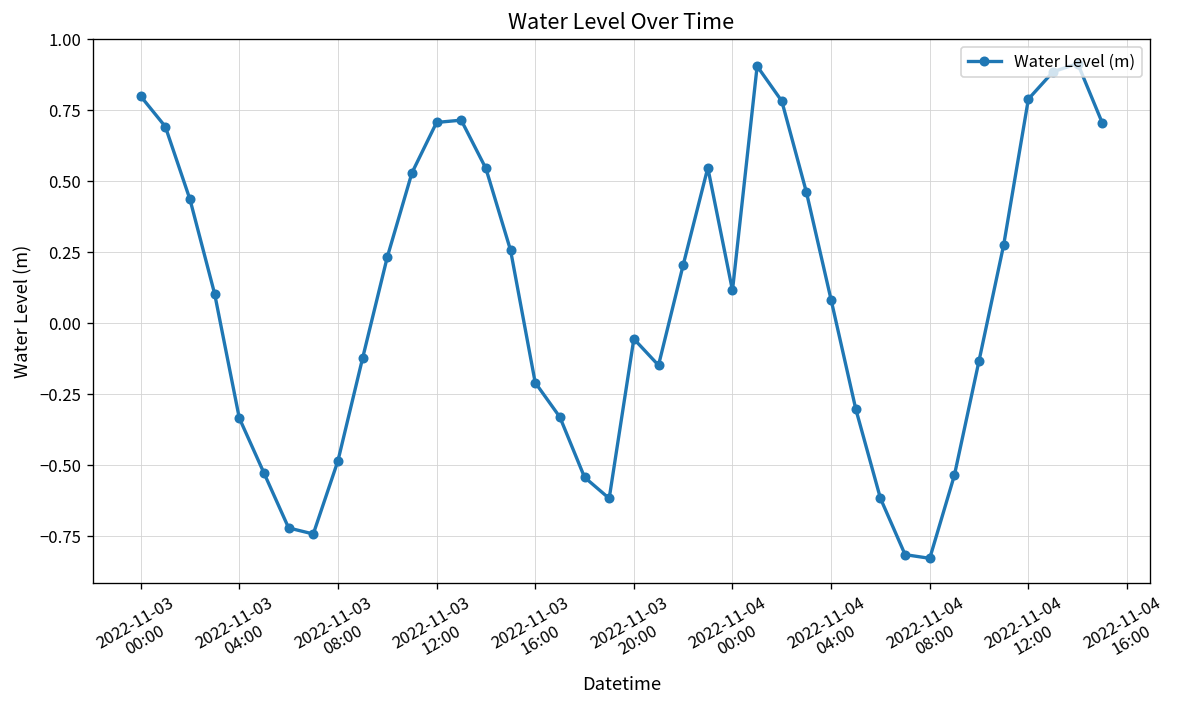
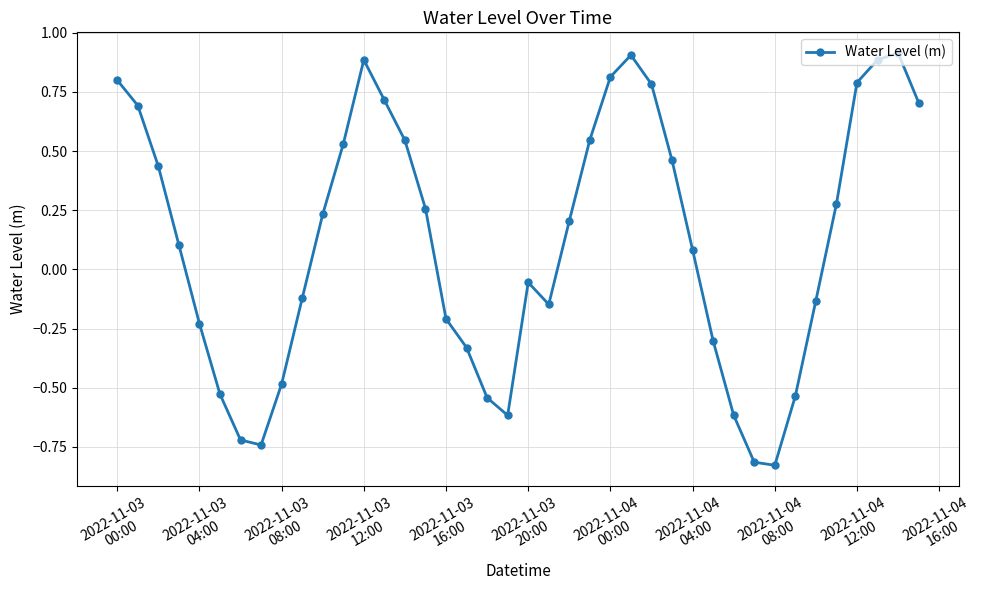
  {
    "2022-11-03 00:00": 0.80,
-   "2022-11-03 04:00": -0.33,
+   "2022-11-03 04:00": -0.23,
    "2022-11-03 08:00": -0.48,
-   "2022-11-03 12:00": 0.71,
+   "2022-11-03 12:00": 0.89,
    "2022-11-03 16:00": -0.21,
    "2022-11-03 20:00": -0.05,
-   "2022-11-04 00:00": 0.12,
+   "2022-11-04 00:00": 0.81,
    "2022-11-04 04:00": 0.08,
    "2022-11-04 08:00": -0.83,
    "2022-11-04 12:00": 0.79
  }
